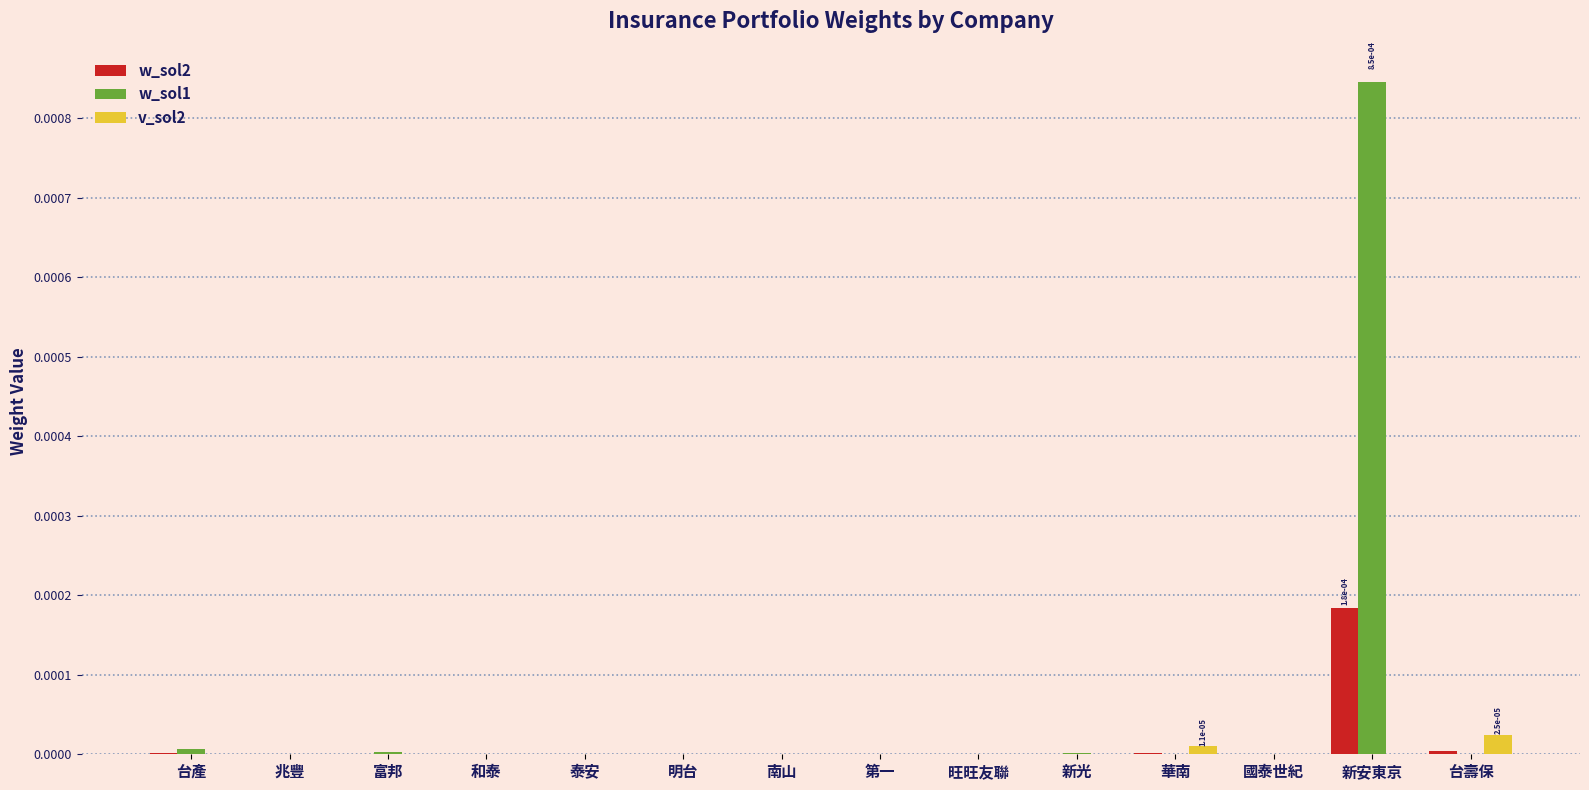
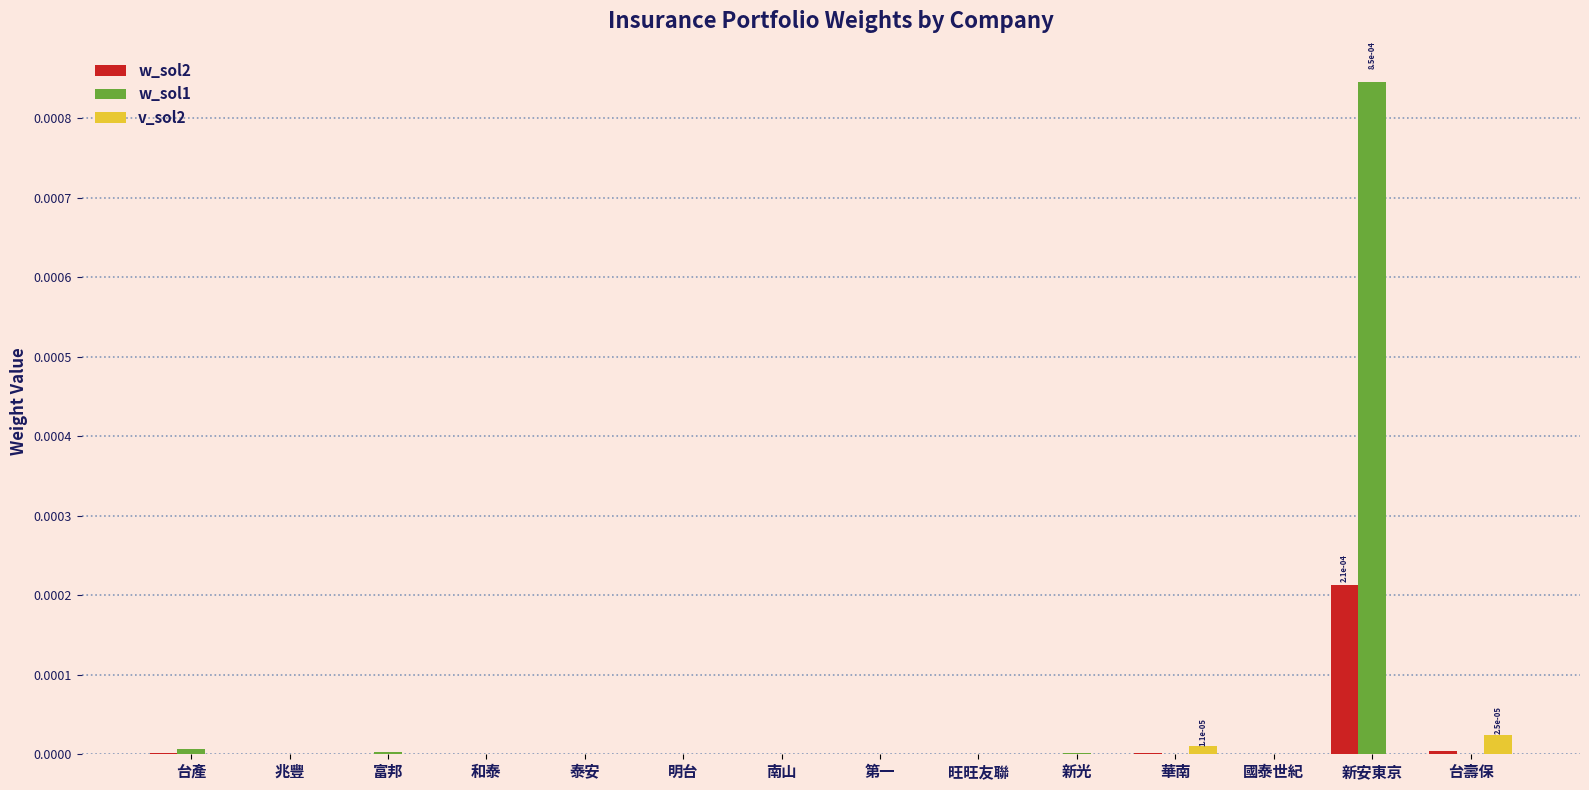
  {
    "w_sol2": {
-     "新安東京": "1.8e-04"
+     "新安東京": "2.1e-04"
    },
    "w_sol1": {
      "新安東京": "8.5e-04"
    },
    "v_sol2": {
      "華南": "1.1e-05",
      "台壽保": "2.5e-05"
    }
  }
